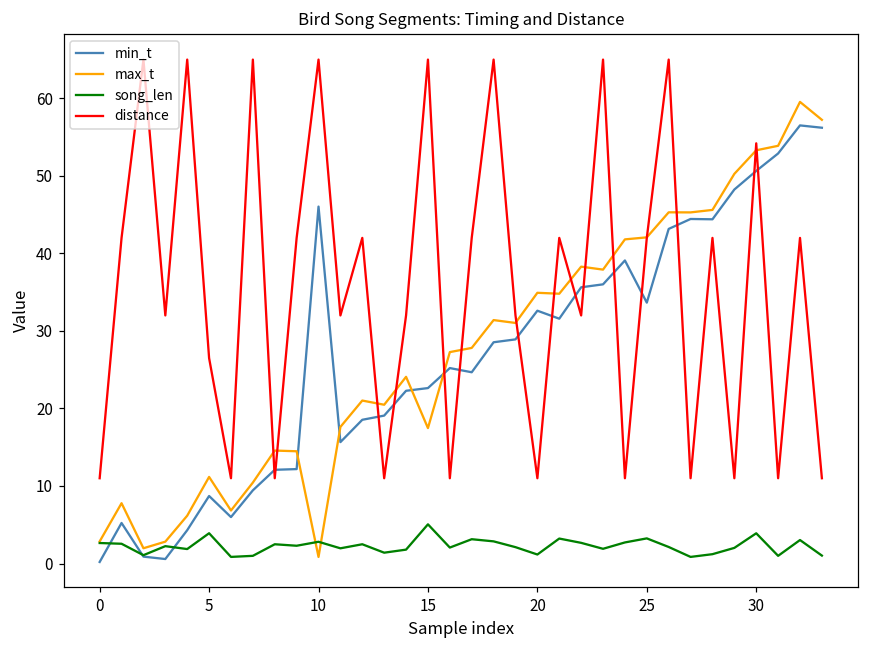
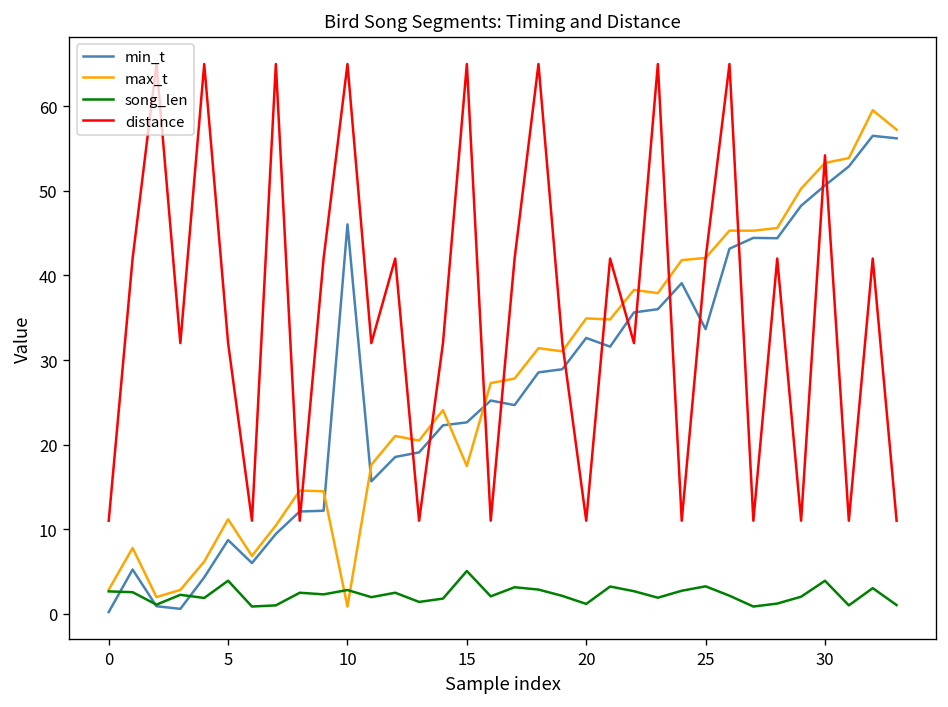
  {
    "min_t": {
      "0": 0,
      "5": 9,
      "10": 46,
      "15": 23,
      "20": 33,
      "25": 34,
      "30": 51
    },
    "max_t": {
      "5": 11,
      "10": 1,
      "15": 17,
      "20": 35,
      "30": 53
    },
    "song_len": {
      "5": 4,
      "10": 3,
      "15": 5,
      "20": 1,
      "25": 3,
      "30": 4
    },
    "distance": {
      "0": 11,
-     "5": 27,
+     "5": 32,
      "10": 65,
      "15": 65,
      "20": 11,
      "30": 54
    }
  }
